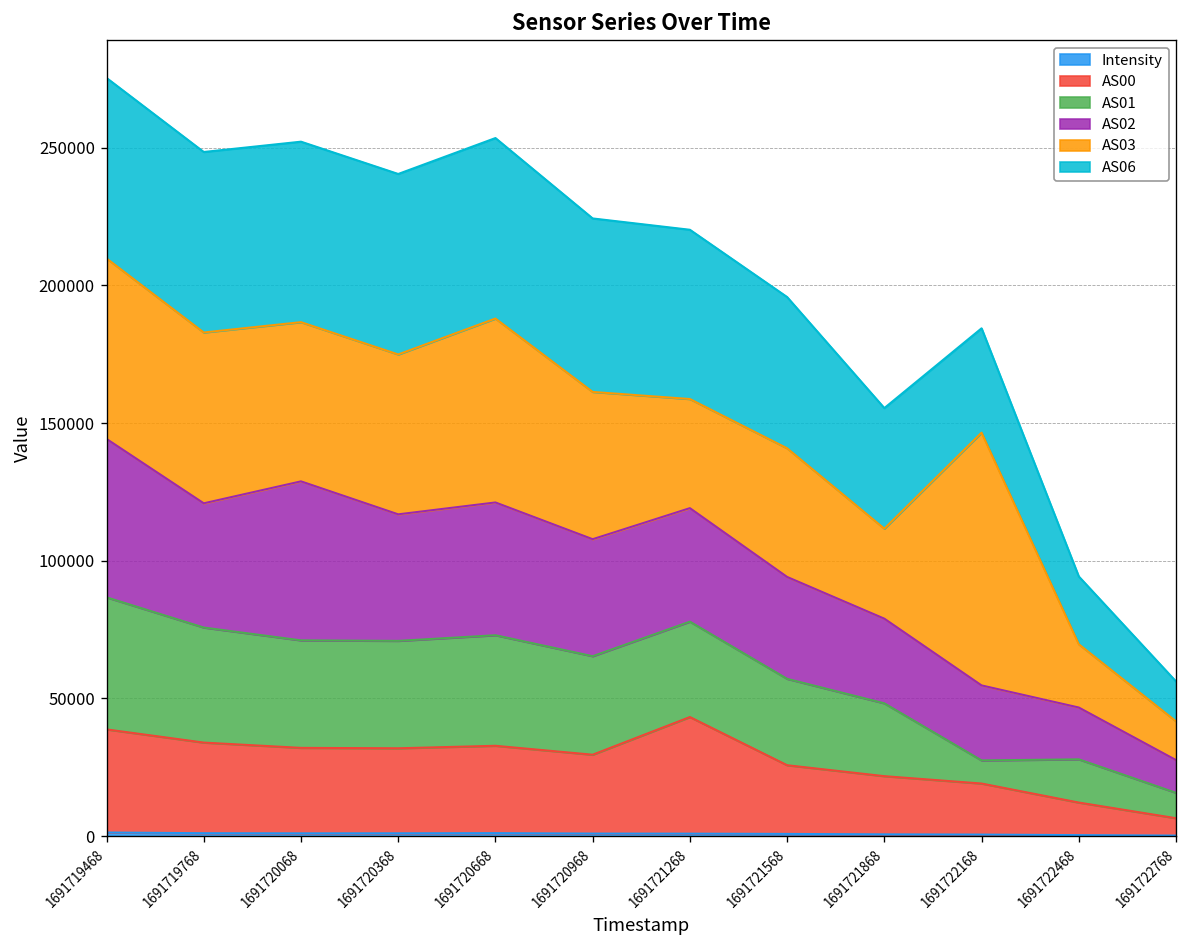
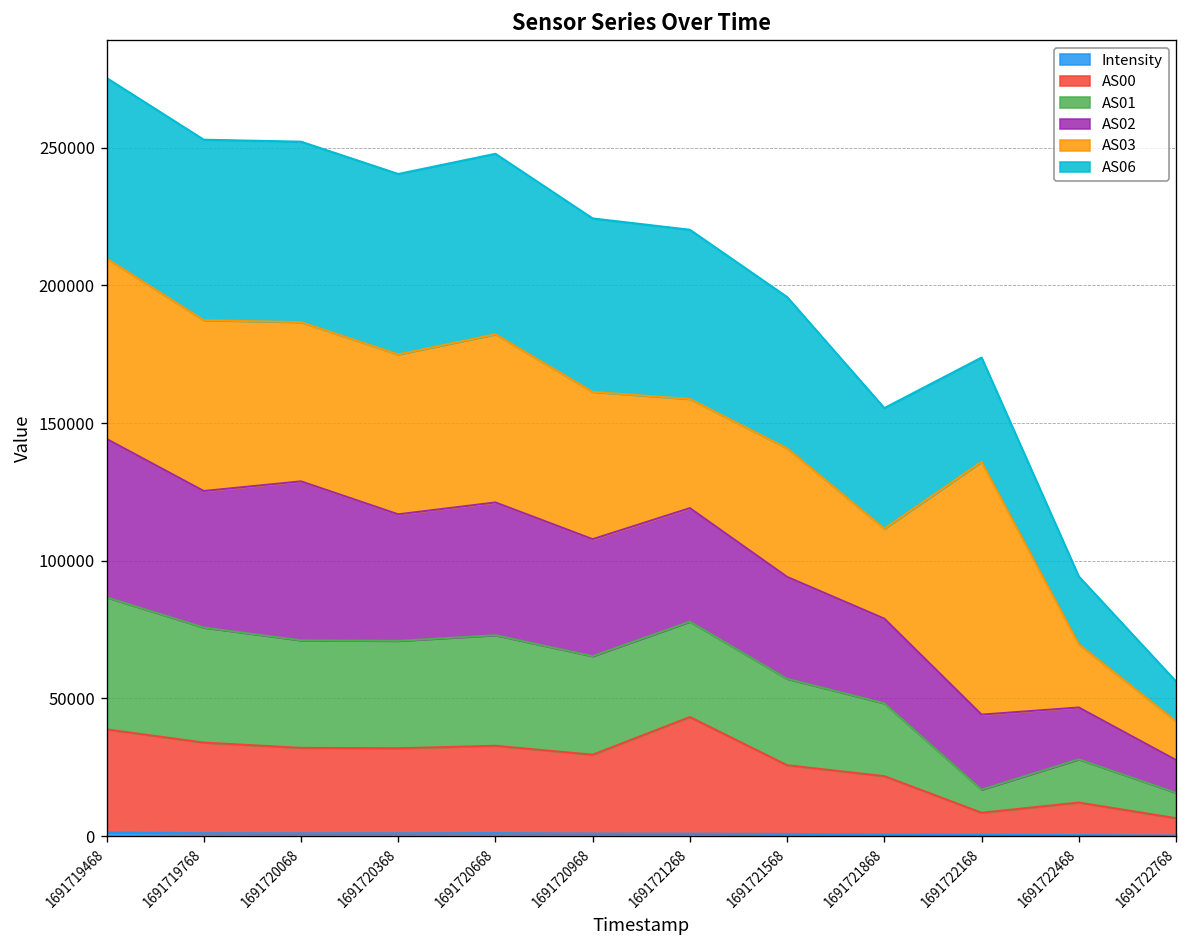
  {
    "AS00": {
      "1691719468": 37000,
      "1691719768": 33000,
      "1691720068": 31000,
      "1691720368": 31000,
      "1691720668": 32000,
      "1691720968": 29000,
      "1691721268": 42000,
      "1691721568": 25000,
      "1691721868": 21000,
-     "1691722168": 19000,
+     "1691722168": 8000,
      "1691722468": 12000,
      "1691722768": 6000
    },
    "AS01": {
      "1691719468": 48000,
      "1691719768": 42000,
      "1691720068": 39000,
      "1691720368": 39000,
      "1691720668": 40000,
      "1691720968": 36000,
      "1691721268": 35000,
      "1691721568": 31000,
      "1691721868": 26000,
      "1691722168": 8000,
      "1691722468": 16000,
      "1691722768": 9000
    },
    "AS02": {
      "1691719468": 58000,
-     "1691719768": 45000,
+     "1691719768": 50000,
      "1691720068": 58000,
      "1691720368": 46000,
      "1691720668": 48000,
      "1691720968": 42000,
      "1691721268": 41000,
      "1691721568": 37000,
      "1691721868": 31000,
      "1691722168": 27000,
      "1691722468": 19000,
      "1691722768": 12000
    },
    "AS03": {
      "1691719468": 66000,
      "1691719768": 62000,
      "1691720068": 58000,
      "1691720368": 58000,
-     "1691720668": 67000,
+     "1691720668": 61000,
      "1691720968": 53000,
      "1691721268": 40000,
      "1691721568": 47000,
      "1691721868": 33000,
      "1691722168": 92000,
      "1691722468": 23000,
      "1691722768": 14000
    }
  }
